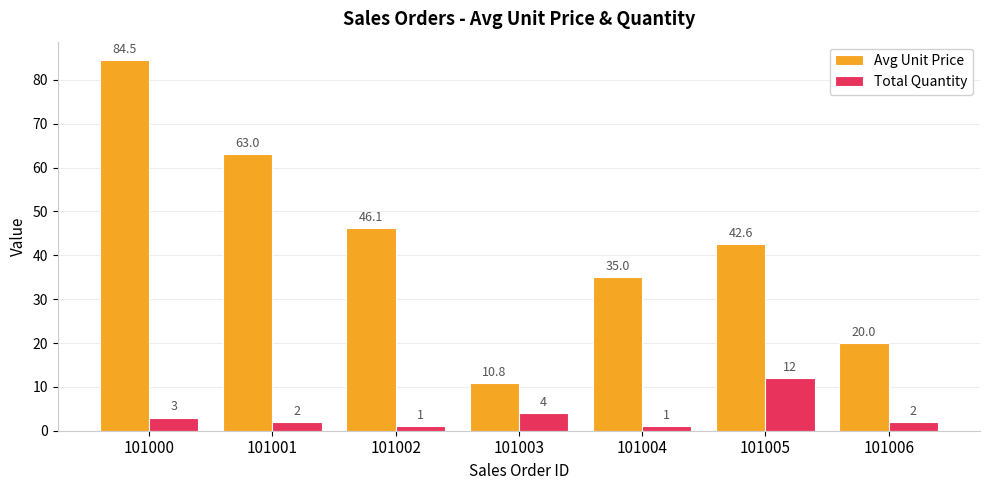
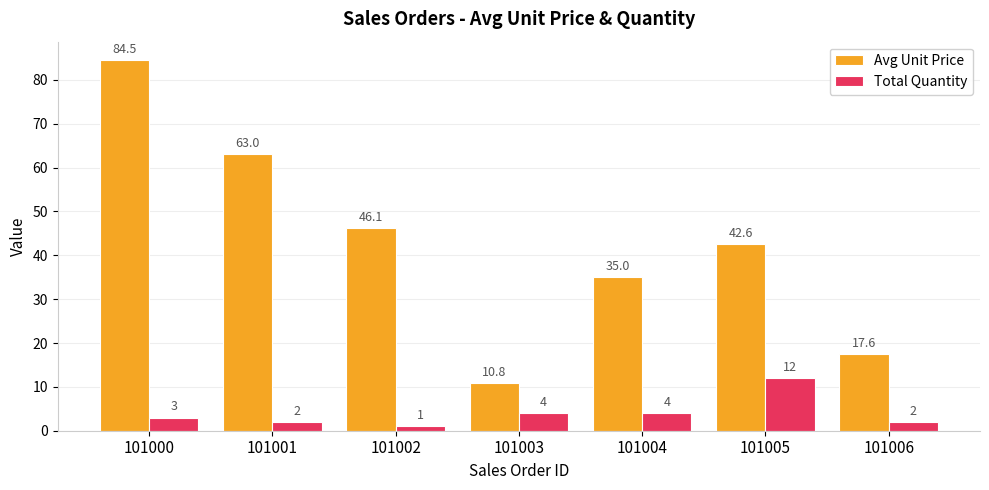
  {
    "Avg Unit Price": {
      "101000": 84.5,
      "101001": 63.0,
      "101002": 46.1,
      "101003": 10.8,
      "101004": 35.0,
      "101005": 42.6,
-     "101006": 20.0
+     "101006": 17.6
    },
    "Total Quantity": {
      "101000": 3,
      "101001": 2,
      "101002": 1,
      "101003": 4,
-     "101004": 1,
+     "101004": 4,
      "101005": 12,
      "101006": 2
    }
  }
